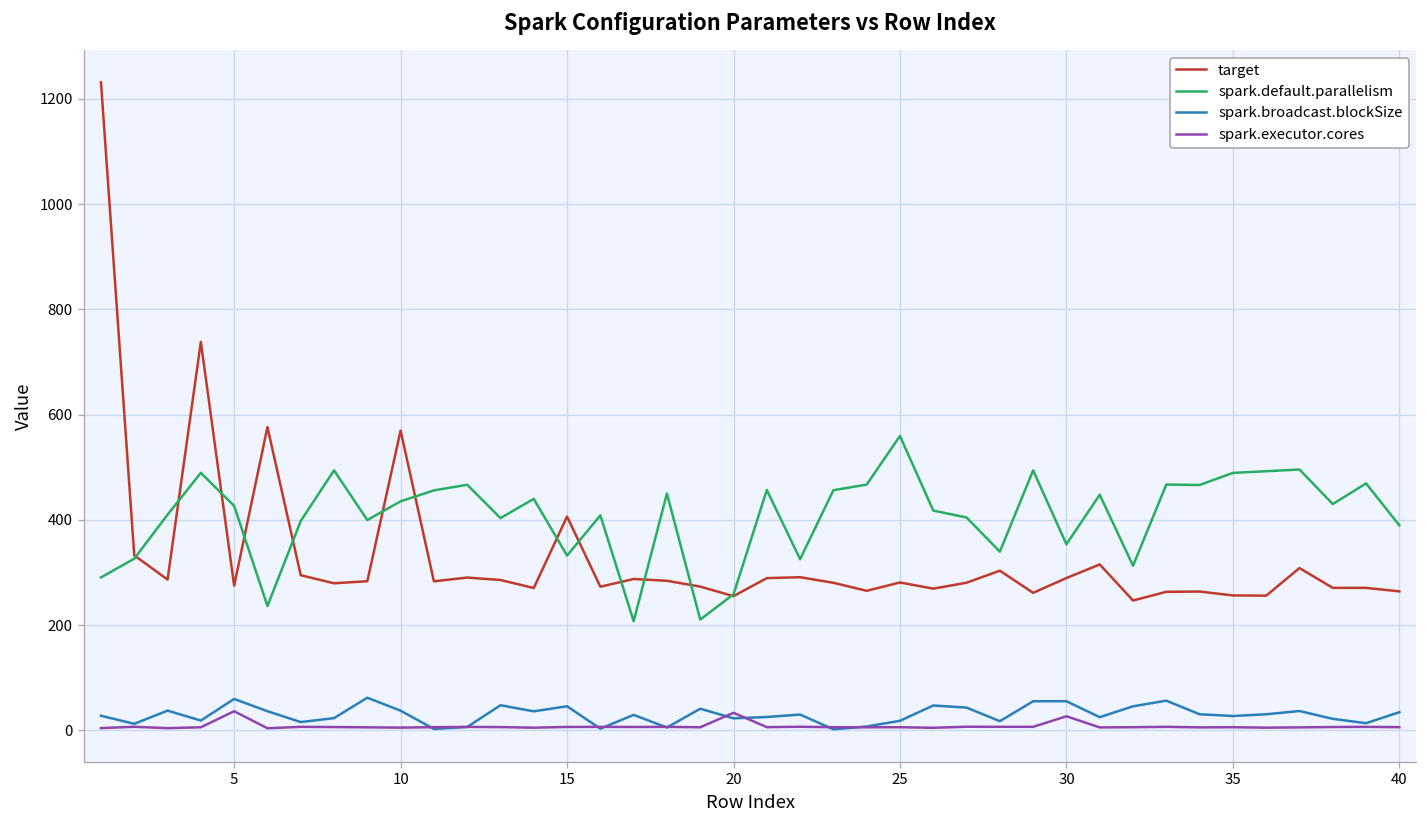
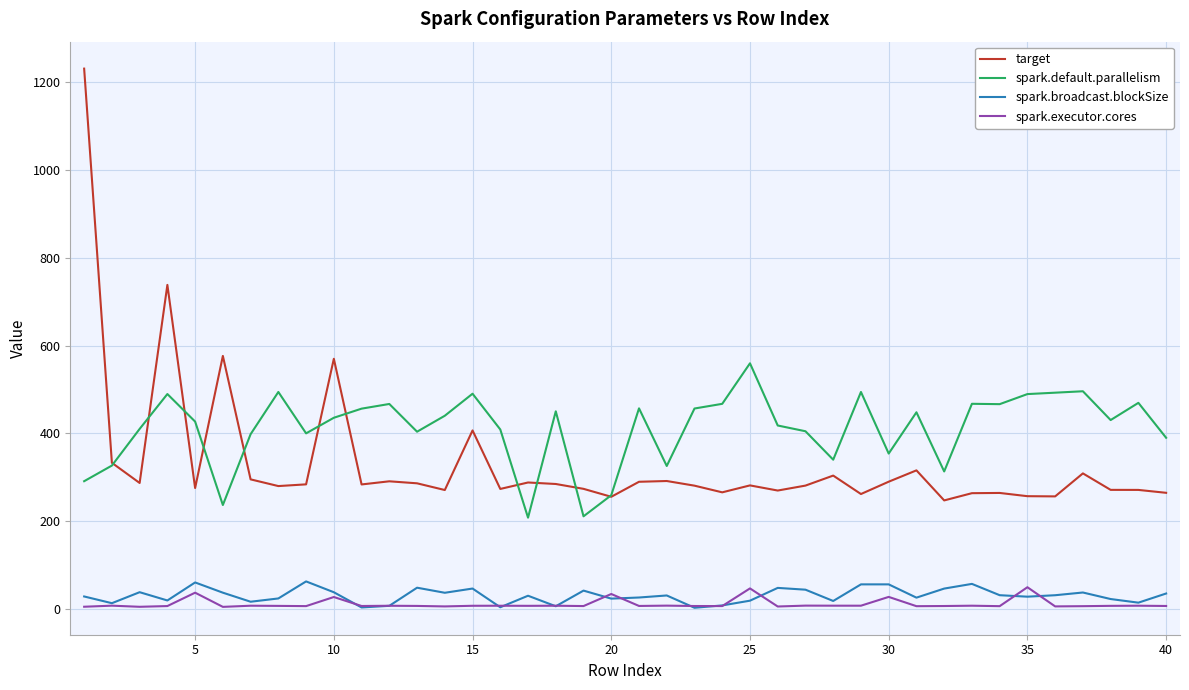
  {
    "target": {
      "5": 280,
      "10": 570,
      "15": 410,
      "25": 280,
      "30": 290,
      "35": 260,
      "40": 260
    },
    "spark.default.parallelism": {
      "5": 430,
      "10": 440,
-     "15": 330,
+     "15": 490,
      "25": 560,
      "30": 350,
      "35": 490,
      "40": 390
    },
    "spark.broadcast.blockSize": {
      "5": 60,
      "10": 40,
      "15": 50,
      "20": 20,
      "25": 20,
      "30": 60,
      "35": 30,
      "40": 30
    },
    "spark.executor.cores": {
      "5": 40,
-     "10": 10,
+     "10": 30,
      "15": 10,
      "20": 30,
-     "25": 10,
+     "25": 50,
      "30": 30,
-     "35": 10,
+     "35": 50,
      "40": 10
    }
  }
